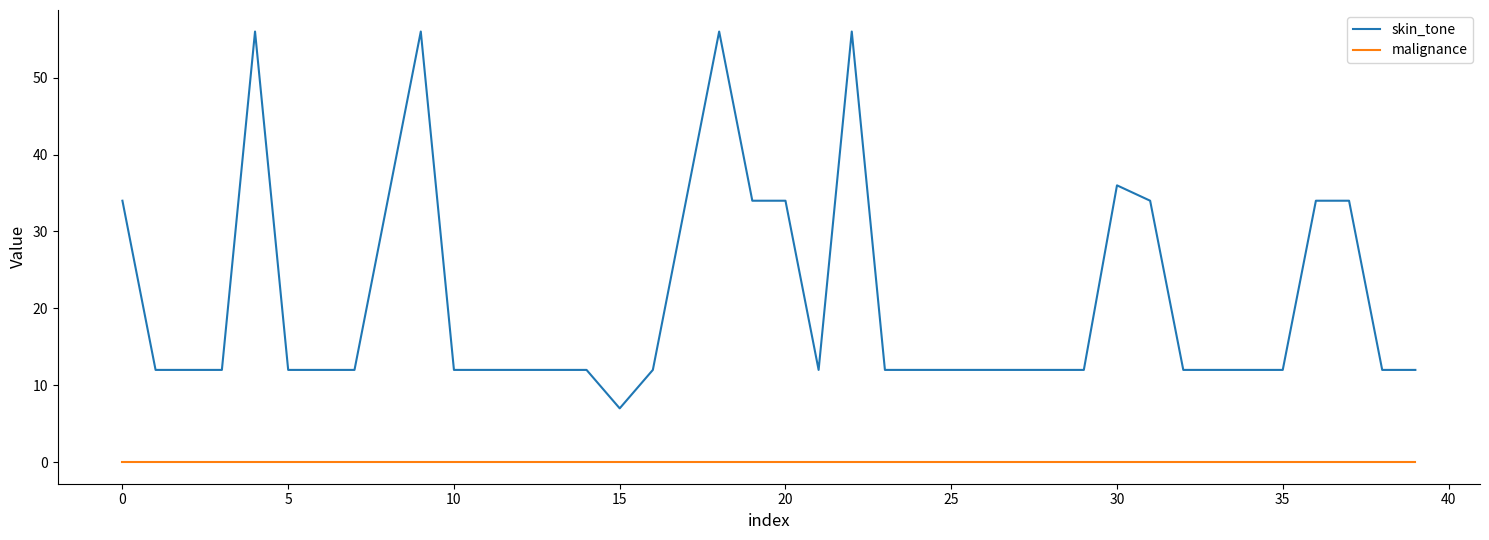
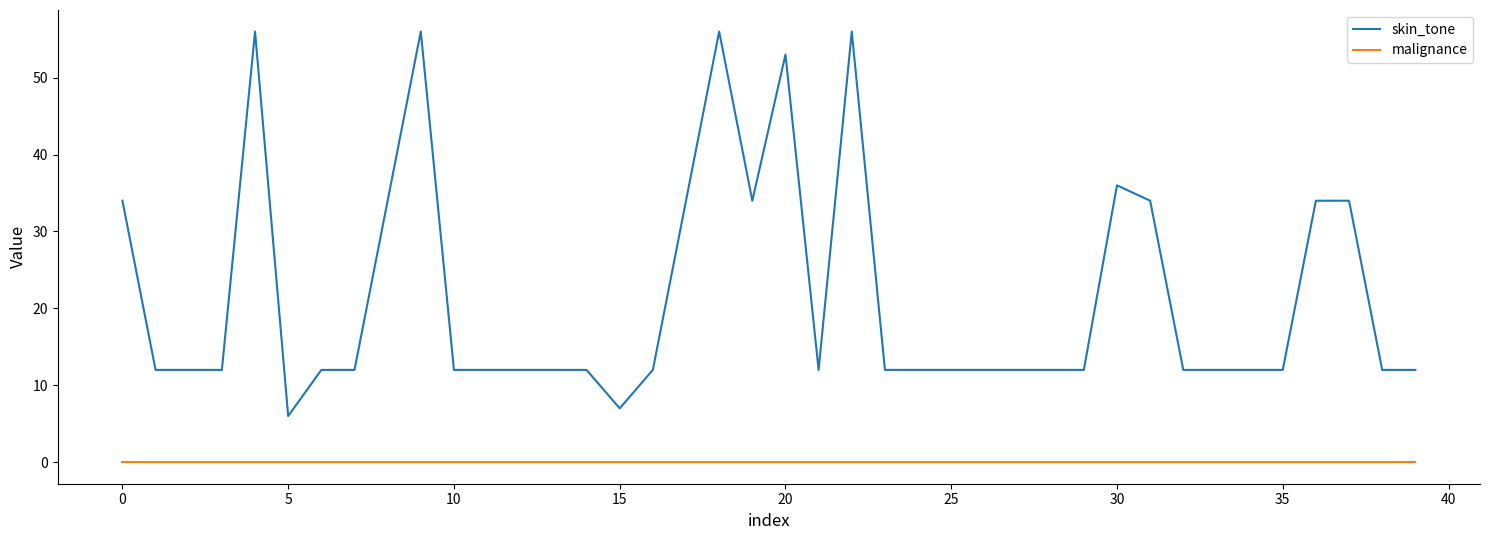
  {
    "skin_tone": {
      "0": 34,
-     "5": 12,
+     "5": 6,
      "10": 12,
      "15": 7,
-     "20": 34,
+     "20": 53,
      "25": 12,
      "30": 36,
      "35": 12
    },
    "malignance": {
      "0": 0,
      "5": 0,
      "10": 0,
      "15": 0,
      "20": 0,
      "25": 0,
      "30": 0,
      "35": 0
    }
  }
